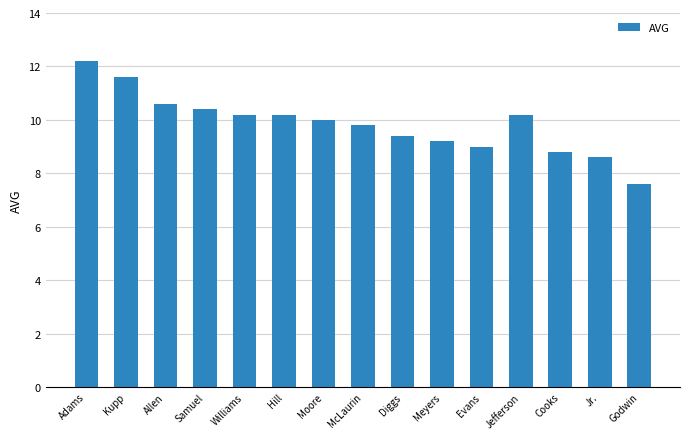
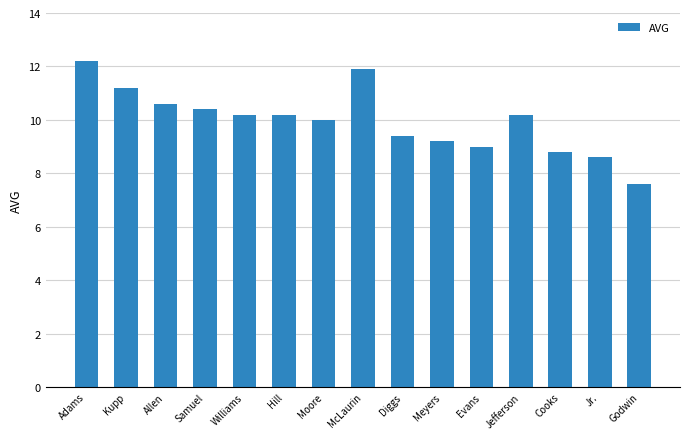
  {
    "Adams": 12.2,
-   "Kupp": 11.6,
+   "Kupp": 11.2,
    "Allen": 10.6,
    "Samuel": 10.4,
    "Williams": 10.2,
    "Hill": 10.2,
    "Moore": 10.0,
-   "McLaurin": 9.8,
+   "McLaurin": 11.9,
    "Diggs": 9.4,
    "Meyers": 9.2,
    "Evans": 9.0,
    "Jefferson": 10.2,
    "Cooks": 8.8,
    "Jr.": 8.6,
    "Godwin": 7.6
  }
